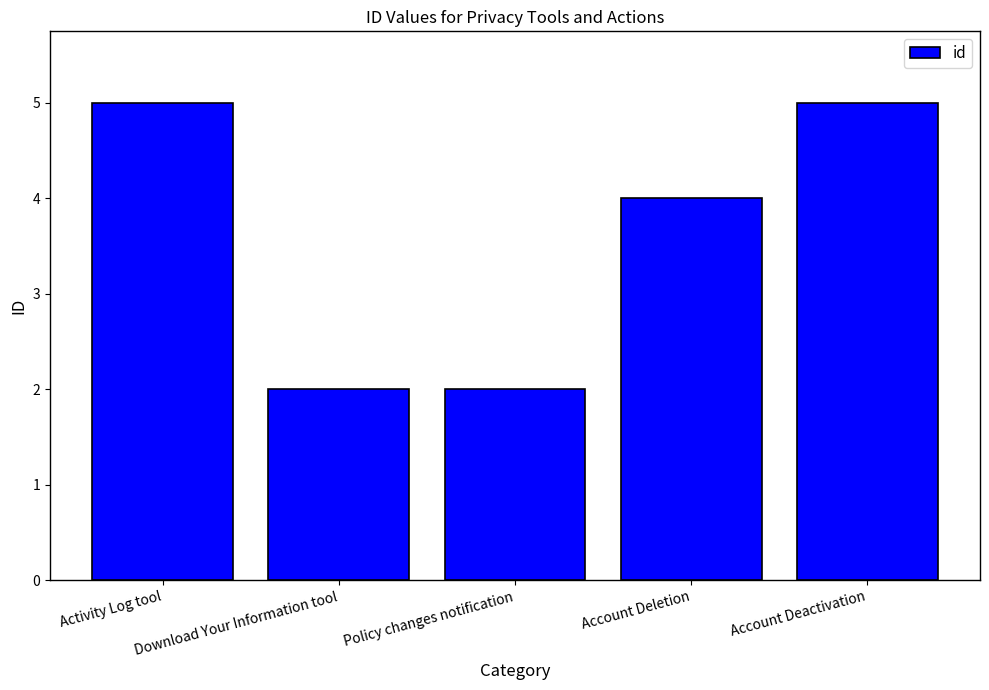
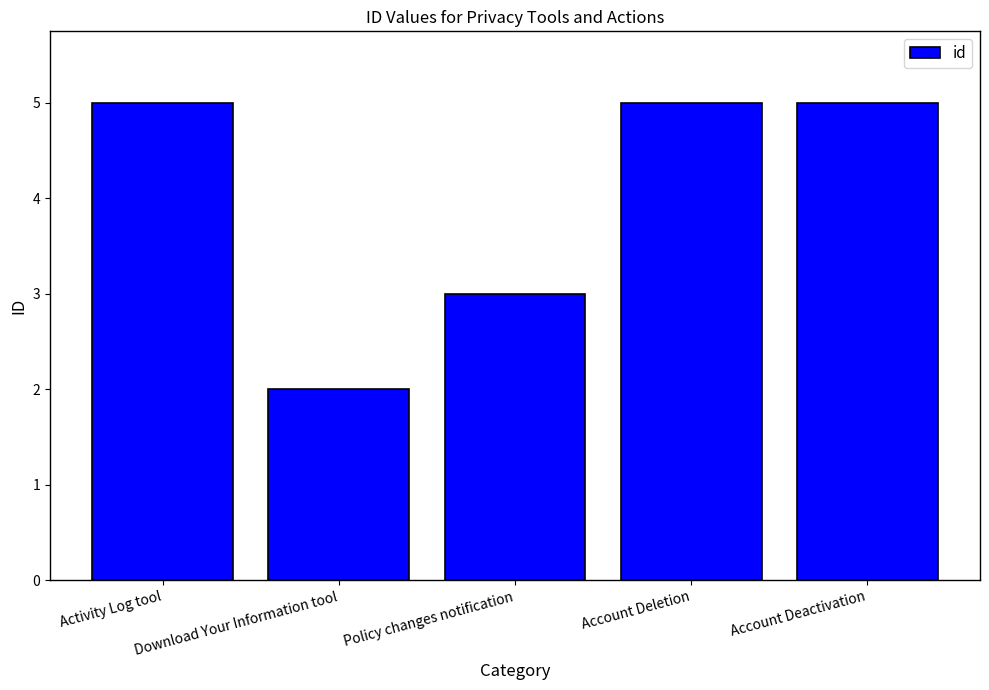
  {
    "Activity Log tool": 5,
    "Download Your Information tool": 2,
-   "Policy changes notification": 2,
-   "Account Deletion": 4,
+   "Policy changes notification": 3,
+   "Account Deletion": 5,
    "Account Deactivation": 5
  }
